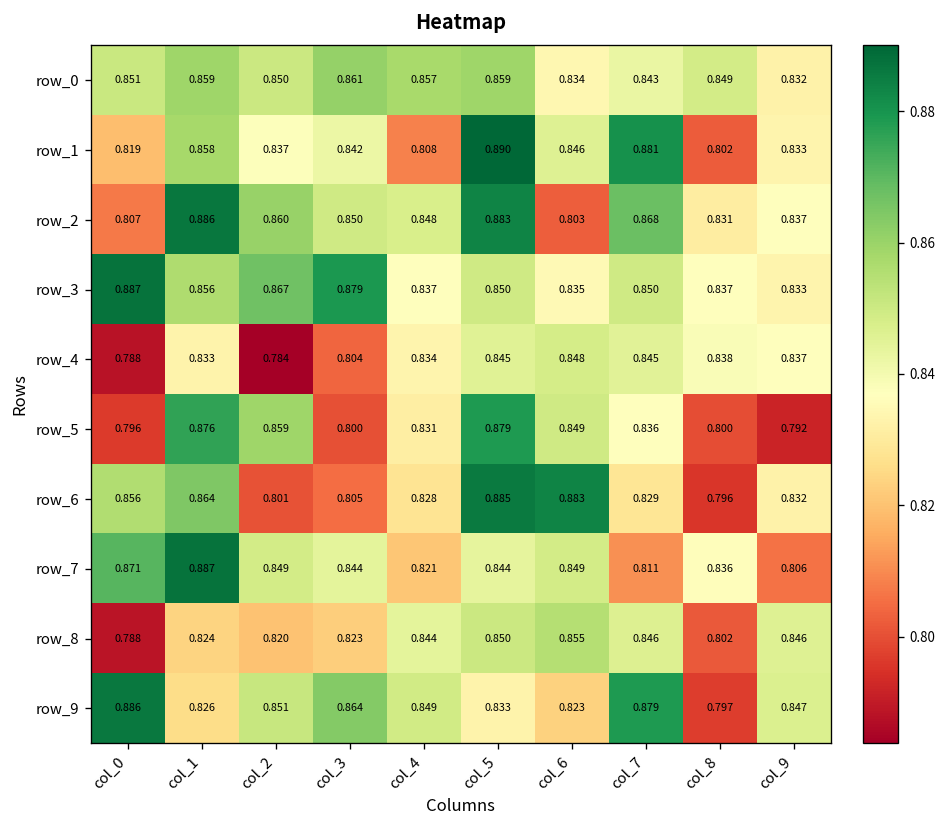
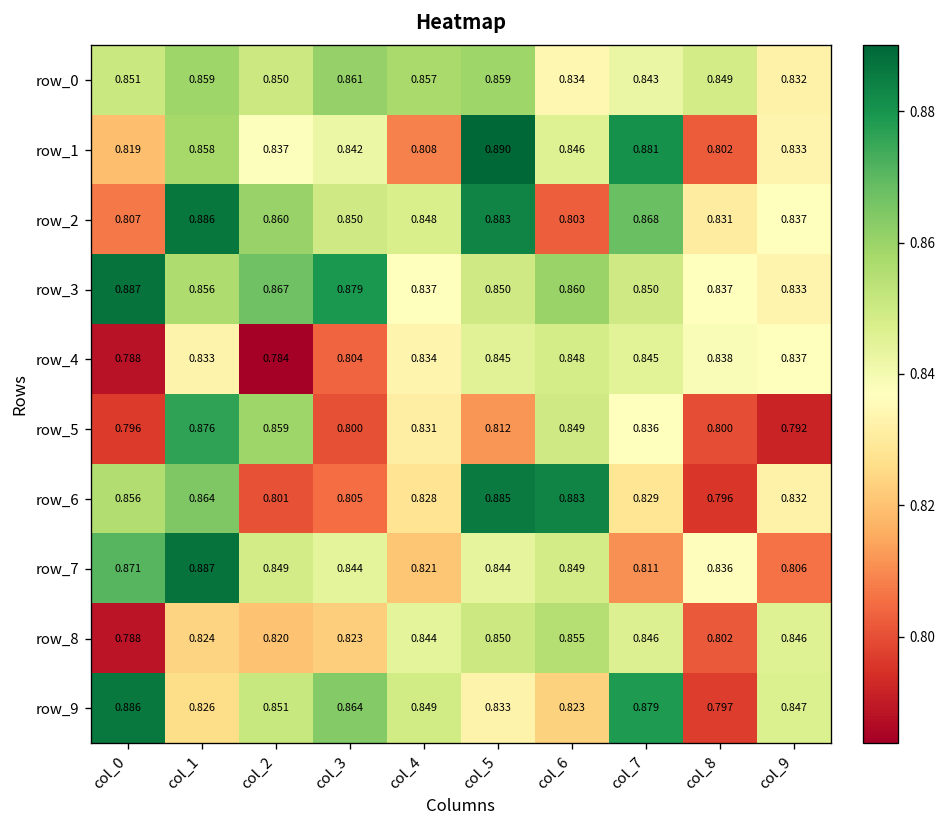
  {
    "row_0": {
      "col_0": 0.851,
      "col_1": 0.859,
      "col_2": 0.850,
      "col_3": 0.861,
      "col_4": 0.857,
      "col_5": 0.859,
      "col_6": 0.834,
      "col_7": 0.843,
      "col_8": 0.849,
      "col_9": 0.832
    },
    "row_1": {
      "col_0": 0.819,
      "col_1": 0.858,
      "col_2": 0.837,
      "col_3": 0.842,
      "col_4": 0.808,
      "col_5": 0.890,
      "col_6": 0.846,
      "col_7": 0.881,
      "col_8": 0.802,
      "col_9": 0.833
    },
    "row_2": {
      "col_0": 0.807,
      "col_1": 0.886,
      "col_2": 0.860,
      "col_3": 0.850,
      "col_4": 0.848,
      "col_5": 0.883,
      "col_6": 0.803,
      "col_7": 0.868,
      "col_8": 0.831,
      "col_9": 0.837
    },
    "row_3": {
      "col_0": 0.887,
      "col_1": 0.856,
      "col_2": 0.867,
      "col_3": 0.879,
      "col_4": 0.837,
      "col_5": 0.850,
-     "col_6": 0.835,
+     "col_6": 0.860,
      "col_7": 0.850,
      "col_8": 0.837,
      "col_9": 0.833
    },
    "row_4": {
      "col_0": 0.788,
      "col_1": 0.833,
      "col_2": 0.784,
      "col_3": 0.804,
      "col_4": 0.834,
      "col_5": 0.845,
      "col_6": 0.848,
      "col_7": 0.845,
      "col_8": 0.838,
      "col_9": 0.837
    },
    "row_5": {
      "col_0": 0.796,
      "col_1": 0.876,
      "col_2": 0.859,
      "col_3": 0.800,
      "col_4": 0.831,
-     "col_5": 0.879,
+     "col_5": 0.812,
      "col_6": 0.849,
      "col_7": 0.836,
      "col_8": 0.800,
      "col_9": 0.792
    },
    "row_6": {
      "col_0": 0.856,
      "col_1": 0.864,
      "col_2": 0.801,
      "col_3": 0.805,
      "col_4": 0.828,
      "col_5": 0.885,
      "col_6": 0.883,
      "col_7": 0.829,
      "col_8": 0.796,
      "col_9": 0.832
    },
    "row_7": {
      "col_0": 0.871,
      "col_1": 0.887,
      "col_2": 0.849,
      "col_3": 0.844,
      "col_4": 0.821,
      "col_5": 0.844,
      "col_6": 0.849,
      "col_7": 0.811,
      "col_8": 0.836,
      "col_9": 0.806
    },
    "row_8": {
      "col_0": 0.788,
      "col_1": 0.824,
      "col_2": 0.820,
      "col_3": 0.823,
      "col_4": 0.844,
      "col_5": 0.850,
      "col_6": 0.855,
      "col_7": 0.846,
      "col_8": 0.802,
      "col_9": 0.846
    },
    "row_9": {
      "col_0": 0.886,
      "col_1": 0.826,
      "col_2": 0.851,
      "col_3": 0.864,
      "col_4": 0.849,
      "col_5": 0.833,
      "col_6": 0.823,
      "col_7": 0.879,
      "col_8": 0.797,
      "col_9": 0.847
    }
  }
